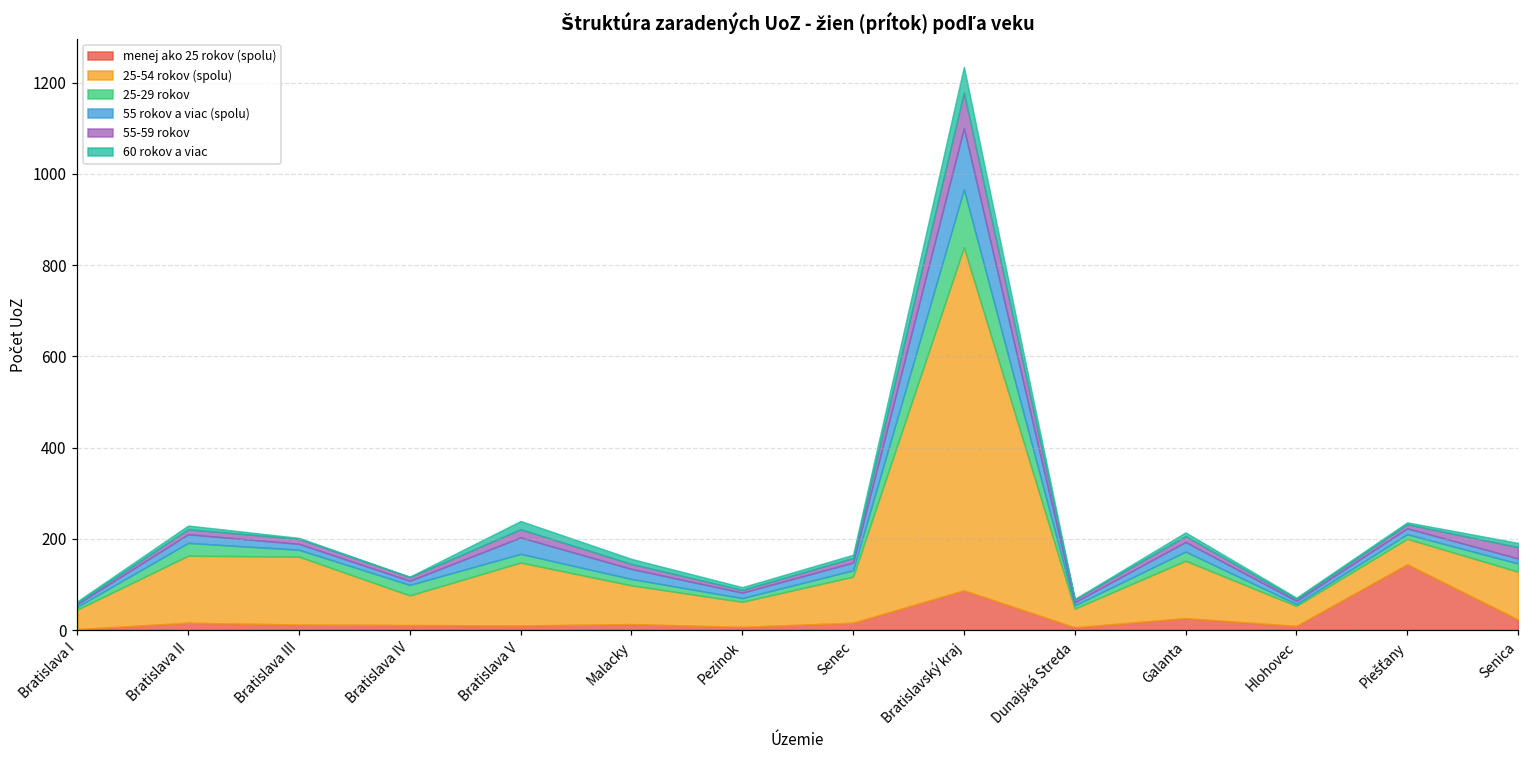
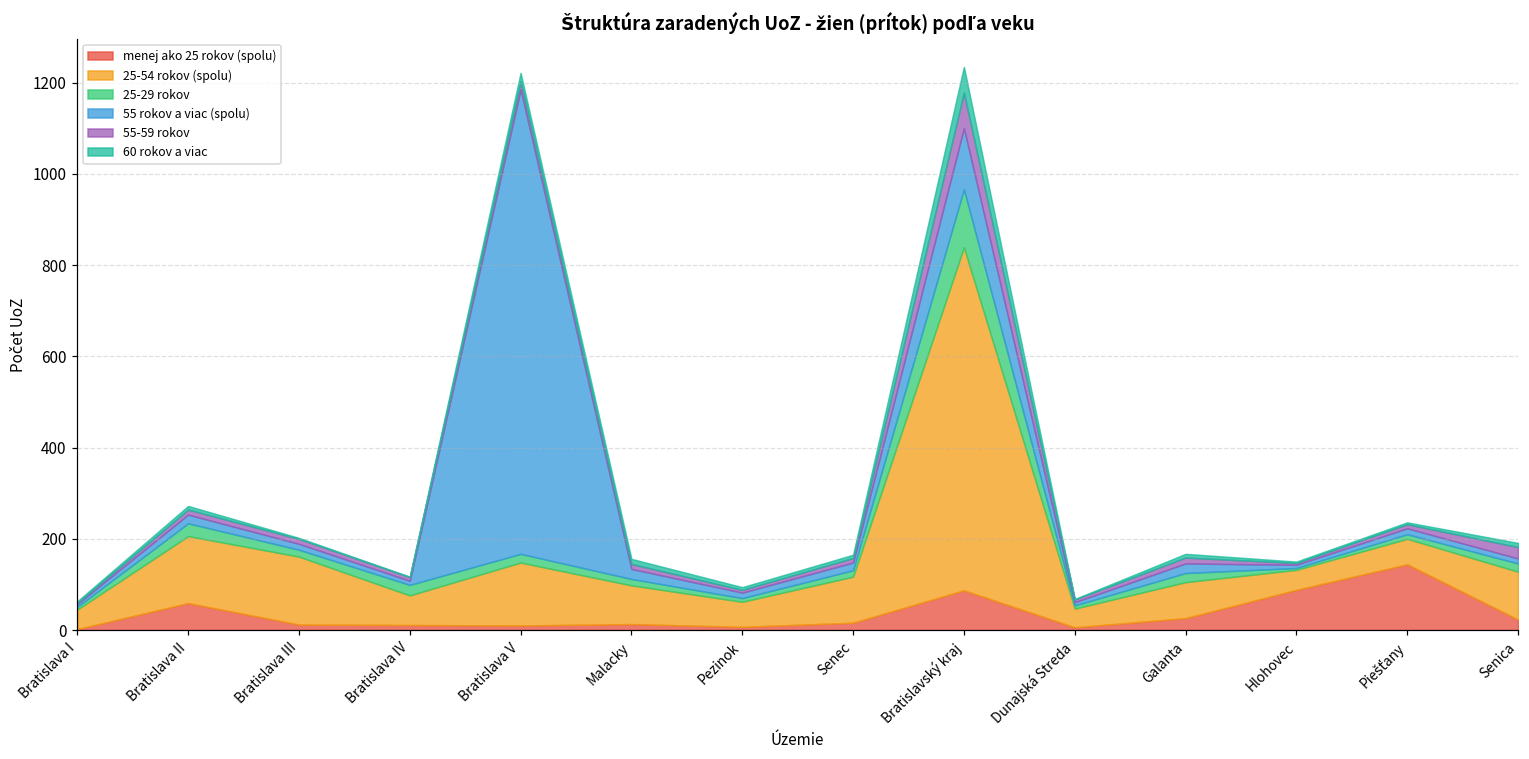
  {
    "menej ako 25 rokov (spolu)": {
-     "Bratislava II": 20,
+     "Bratislava II": 60,
      "Bratislava III": 10,
      "Bratislava IV": 10,
      "Bratislava V": 10,
      "Malacky": 10,
      "Pezinok": 10,
      "Senec": 20,
      "Bratislavský kraj": 90,
      "Galanta": 30,
-     "Hlohovec": 10,
+     "Hlohovec": 90,
      "Piešťany": 140,
      "Senica": 20
    },
    "25-54 rokov (spolu)": {
      "Bratislava II": 150,
      "Bratislava III": 150,
      "Bratislava IV": 70,
      "Bratislava V": 140,
      "Malacky": 90,
      "Pezinok": 60,
      "Senec": 100,
      "Bratislavský kraj": 750,
      "Dunajská Streda": 40,
-     "Galanta": 130,
+     "Galanta": 80,
      "Piešťany": 60,
      "Senica": 110
    },
    "55 rokov a viac (spolu)": {
      "Bratislava II": 20,
      "Bratislava III": 10,
      "Bratislava IV": 10,
-     "Bratislava V": 40,
+     "Bratislava V": 1020,
      "Malacky": 20,
      "Senec": 20,
      "Bratislavský kraj": 130,
      "Galanta": 20,
      "Piešťany": 10,
      "Senica": 10
    },
    "55-59 rokov": {
      "Bratislava II": 10,
      "Bratislava V": 20,
      "Malacky": 10,
      "Senec": 10,
      "Bratislavský kraj": 80,
      "Galanta": 10,
      "Senica": 30
    }
  }
